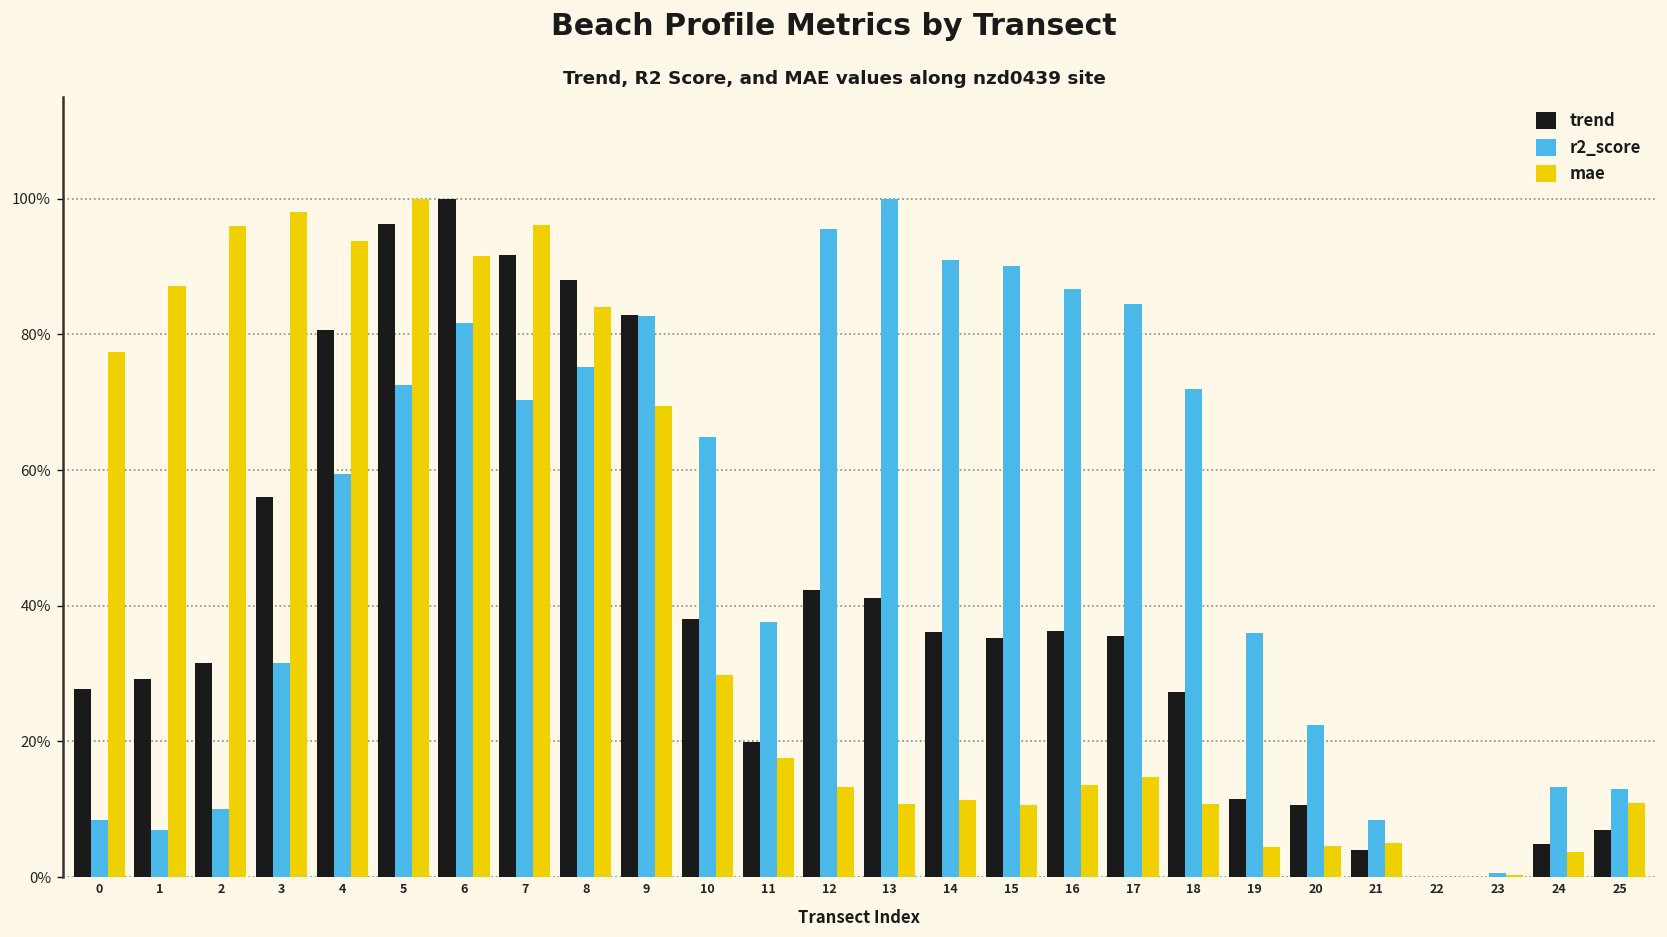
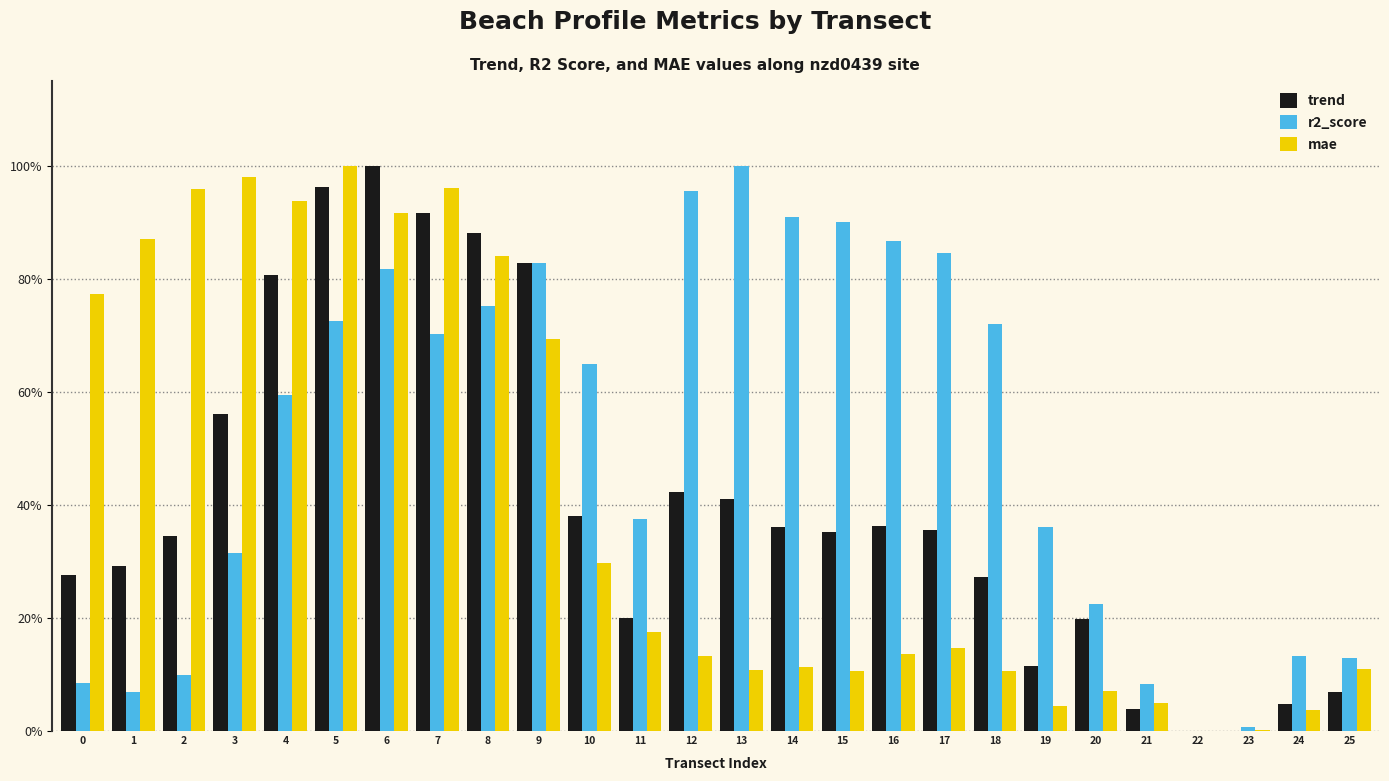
  {
    "trend": {
      "0": "28%",
      "1": "29%",
-     "2": "32%",
+     "2": "34%",
      "3": "56%",
      "4": "81%",
      "5": "96%",
      "6": "100%",
      "7": "92%",
      "8": "88%",
      "9": "83%",
      "10": "38%",
      "11": "20%",
      "12": "42%",
      "13": "41%",
      "14": "36%",
      "15": "35%",
      "16": "36%",
      "17": "36%",
      "18": "27%",
      "19": "12%",
-     "20": "11%",
+     "20": "20%",
      "21": "4%",
      "22": "0%",
      "24": "5%",
      "25": "7%"
    },
    "r2_score": {
      "0": "8%",
      "1": "7%",
      "2": "10%",
      "3": "31%",
      "4": "59%",
      "5": "73%",
      "6": "82%",
      "7": "70%",
      "8": "75%",
      "9": "83%",
      "10": "65%",
      "11": "38%",
      "12": "96%",
      "13": "100%",
      "14": "91%",
      "15": "90%",
      "16": "87%",
      "17": "84%",
      "18": "72%",
      "19": "36%",
      "20": "22%",
      "21": "8%",
      "22": "0%",
      "23": "1%",
      "24": "13%",
      "25": "13%"
    },
    "mae": {
      "0": "77%",
      "1": "87%",
      "2": "96%",
      "3": "98%",
      "4": "94%",
      "5": "100%",
      "6": "92%",
      "7": "96%",
      "8": "84%",
      "9": "69%",
      "10": "30%",
      "11": "18%",
      "12": "13%",
      "13": "11%",
      "14": "11%",
      "15": "11%",
      "16": "14%",
      "17": "15%",
      "18": "11%",
      "19": "4%",
-     "20": "5%",
+     "20": "7%",
      "21": "5%",
      "22": "0%",
      "24": "4%",
      "25": "11%"
    }
  }
